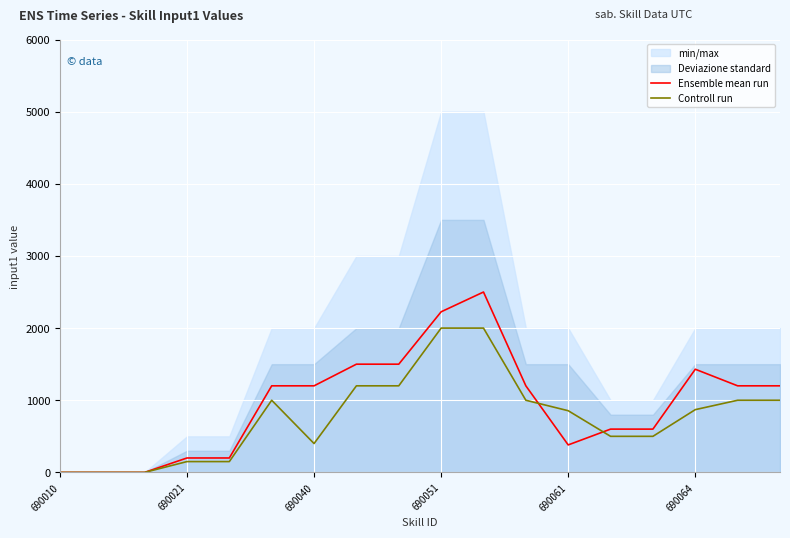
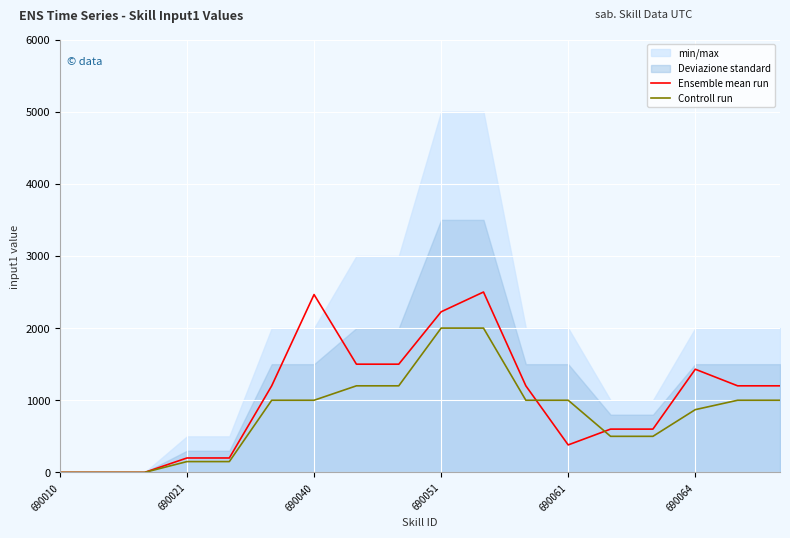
  {
    "Ensemble mean run": {
      "690021": 200,
-     "690040": 1200,
+     "690040": 2500,
      "690051": 2200,
      "690061": 400,
      "690064": 1400
    },
    "Controll run": {
      "690021": 200,
-     "690040": 400,
+     "690040": 1000,
      "690051": 2000,
-     "690061": 900,
+     "690061": 1000,
      "690064": 900
    }
  }
